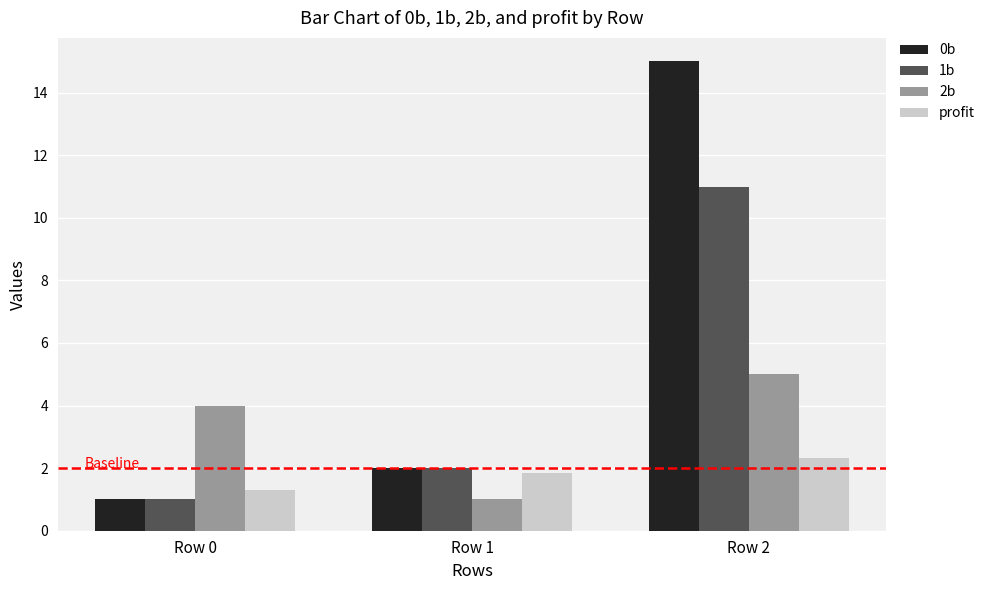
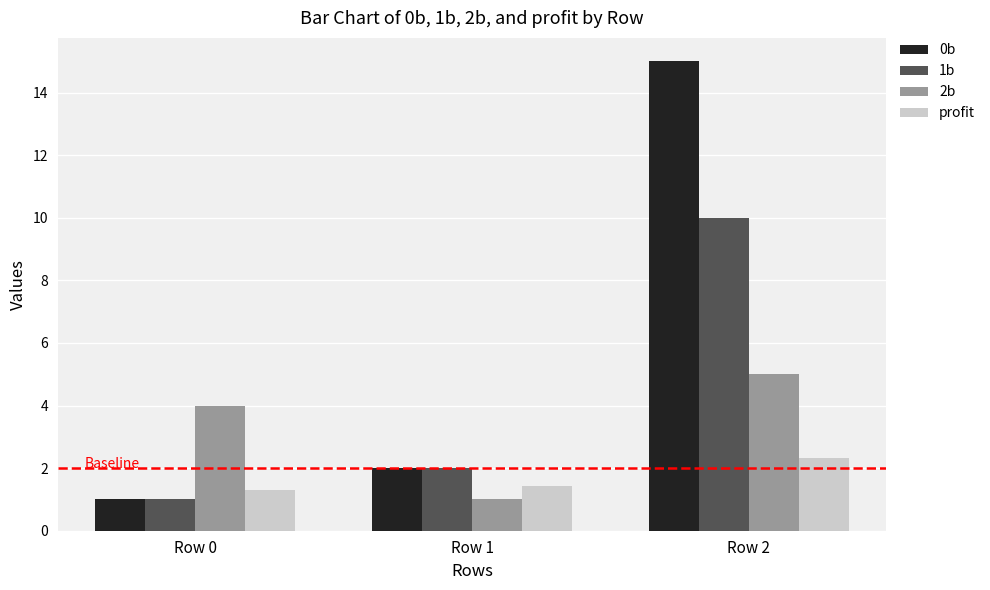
  {
    "0b": {
      "Row 0": 1.0,
      "Row 1": 2.0,
      "Row 2": 15.0
    },
    "1b": {
      "Row 0": 1,
      "Row 1": 2,
-     "Row 2": 11
+     "Row 2": 10
    },
    "2b": {
      "Row 0": 4.0,
      "Row 1": 1.0,
      "Row 2": 5.0
    },
    "profit": {
      "Row 0": 1.3,
-     "Row 1": 1.9,
+     "Row 1": 1.4,
      "Row 2": 2.3
    }
  }
